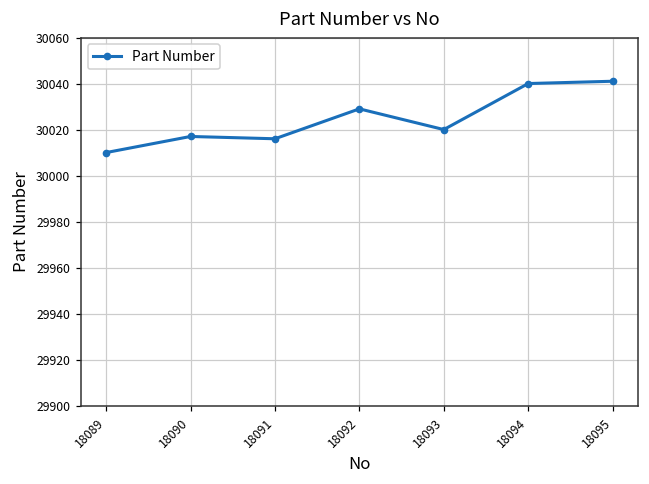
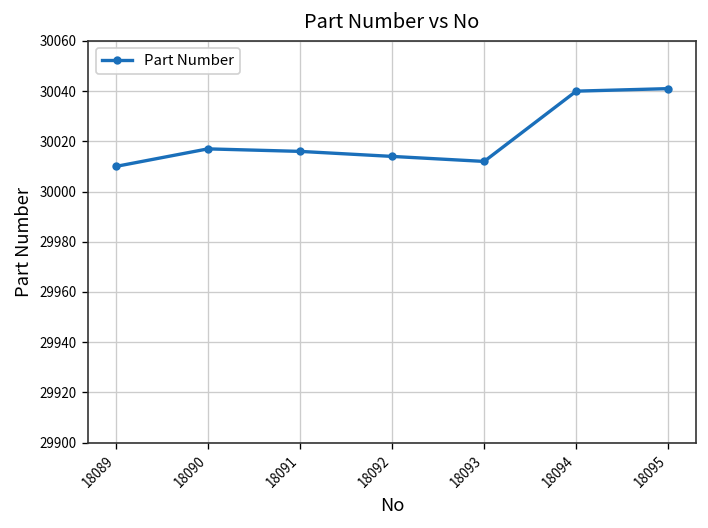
  {
    "18089": 30010,
    "18090": 30017,
    "18091": 30016,
-   "18092": 30029,
-   "18093": 30020,
+   "18092": 30014,
+   "18093": 30012,
    "18094": 30040,
    "18095": 30041
  }
